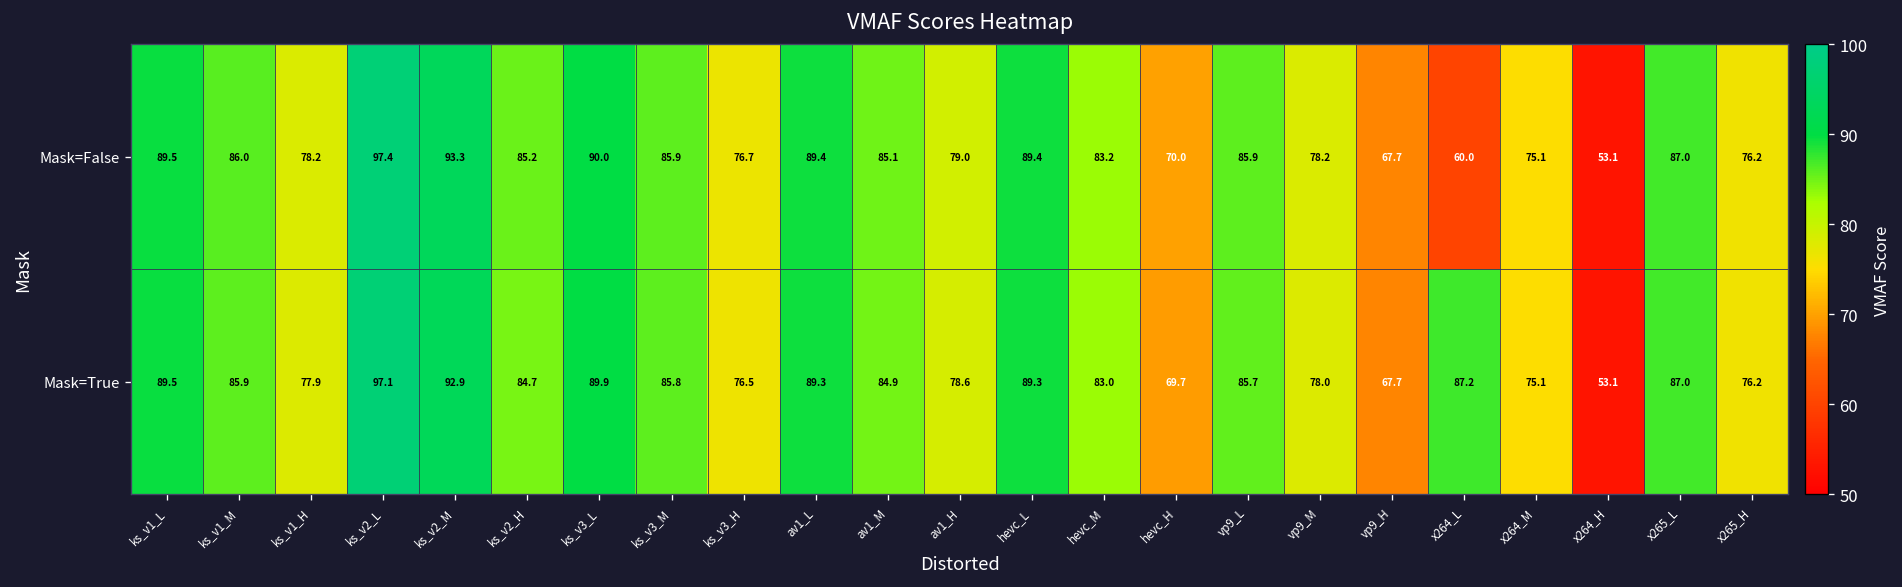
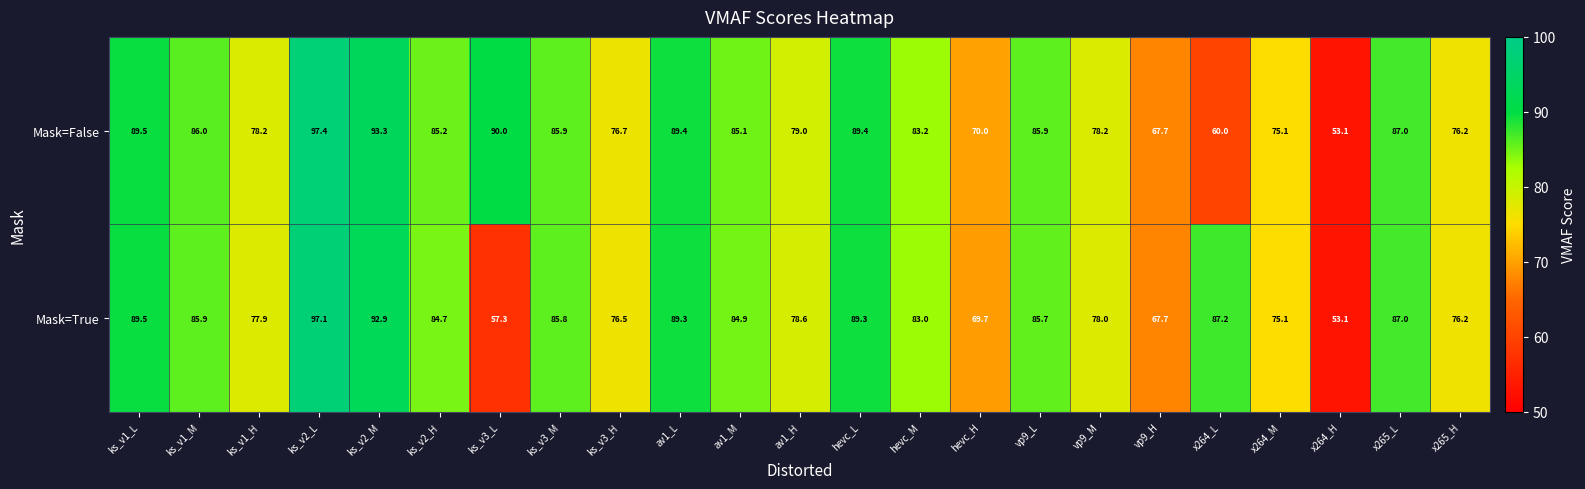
  {
    "Mask=False": {
      "ks_v1_L": 89.5,
      "ks_v1_M": 86.0,
      "ks_v1_H": 78.2,
      "ks_v2_L": 97.4,
      "ks_v2_M": 93.3,
      "ks_v2_H": 85.2,
      "ks_v3_L": 90.0,
      "ks_v3_M": 85.9,
      "ks_v3_H": 76.7,
      "av1_L": 89.4,
      "av1_M": 85.1,
      "av1_H": 79.0,
      "hevc_L": 89.4,
      "hevc_M": 83.2,
      "hevc_H": 70.0,
      "vp9_L": 85.9,
      "vp9_M": 78.2,
      "vp9_H": 67.7,
      "x264_L": 60.0,
      "x264_M": 75.1,
      "x264_H": 53.1,
      "x265_L": 87.0,
      "x265_H": 76.2
    },
    "Mask=True": {
      "ks_v1_L": 89.5,
      "ks_v1_M": 85.9,
      "ks_v1_H": 77.9,
      "ks_v2_L": 97.1,
      "ks_v2_M": 92.9,
      "ks_v2_H": 84.7,
-     "ks_v3_L": 89.9,
+     "ks_v3_L": 57.3,
      "ks_v3_M": 85.8,
      "ks_v3_H": 76.5,
      "av1_L": 89.3,
      "av1_M": 84.9,
      "av1_H": 78.6,
      "hevc_L": 89.3,
      "hevc_M": 83.0,
      "hevc_H": 69.7,
      "vp9_L": 85.7,
      "vp9_M": 78.0,
      "vp9_H": 67.7,
      "x264_L": 87.2,
      "x264_M": 75.1,
      "x264_H": 53.1,
      "x265_L": 87.0,
      "x265_H": 76.2
    }
  }
